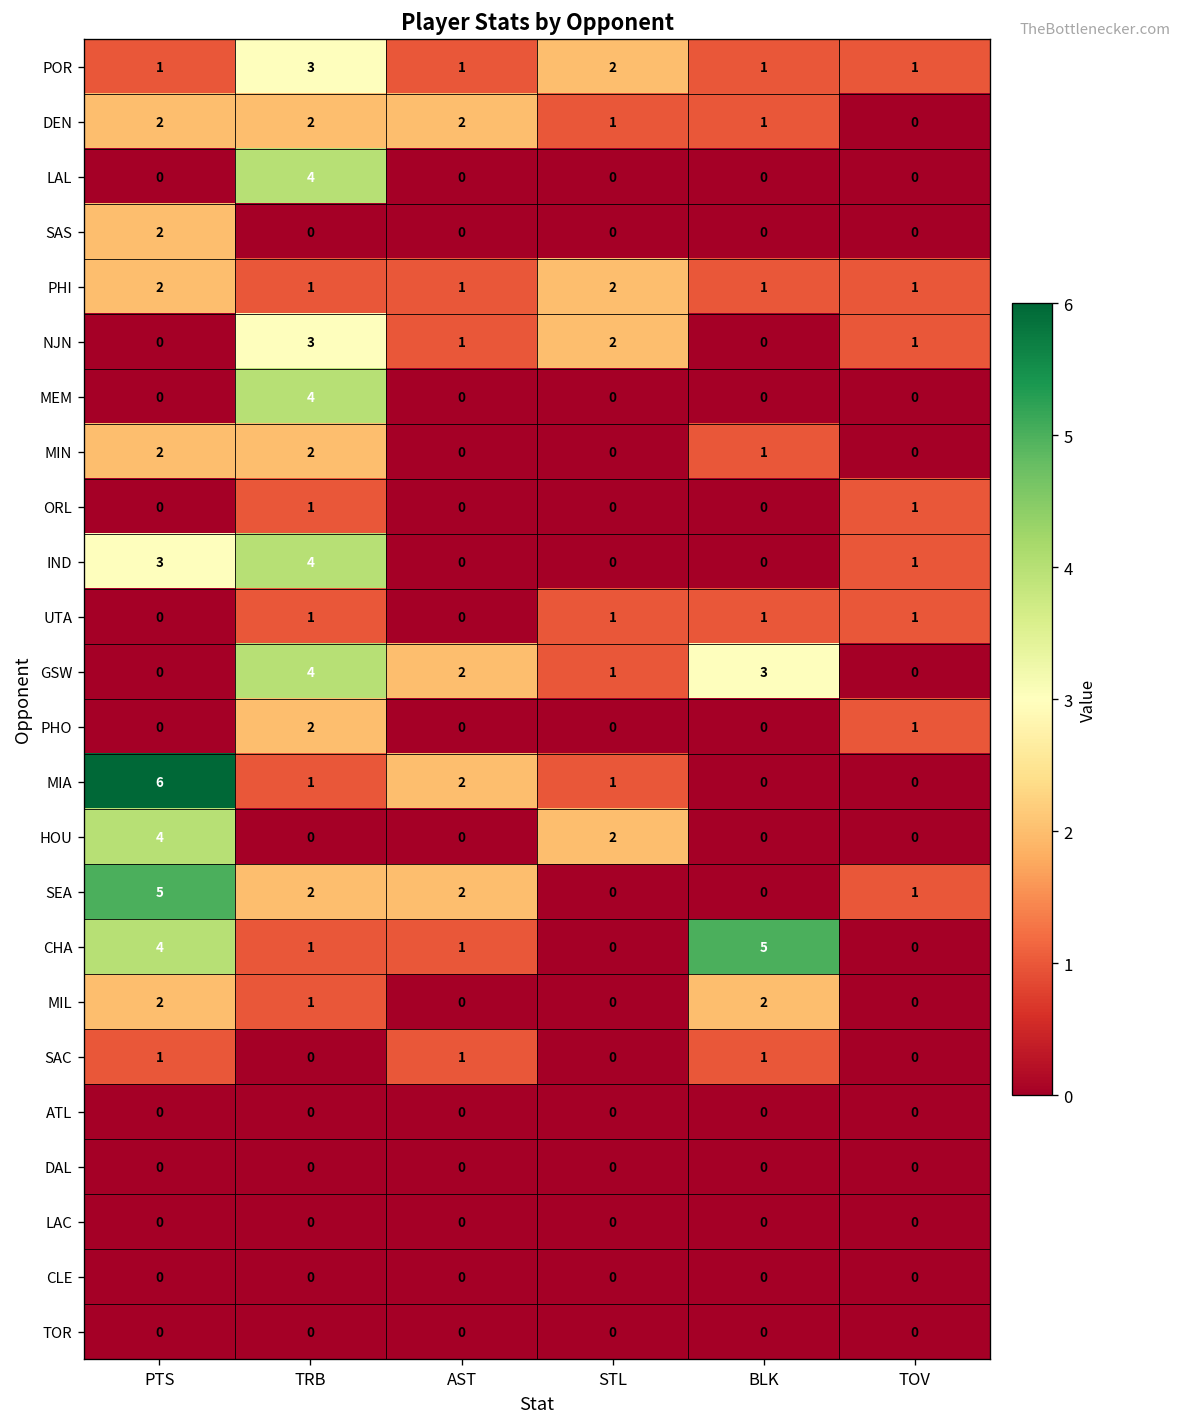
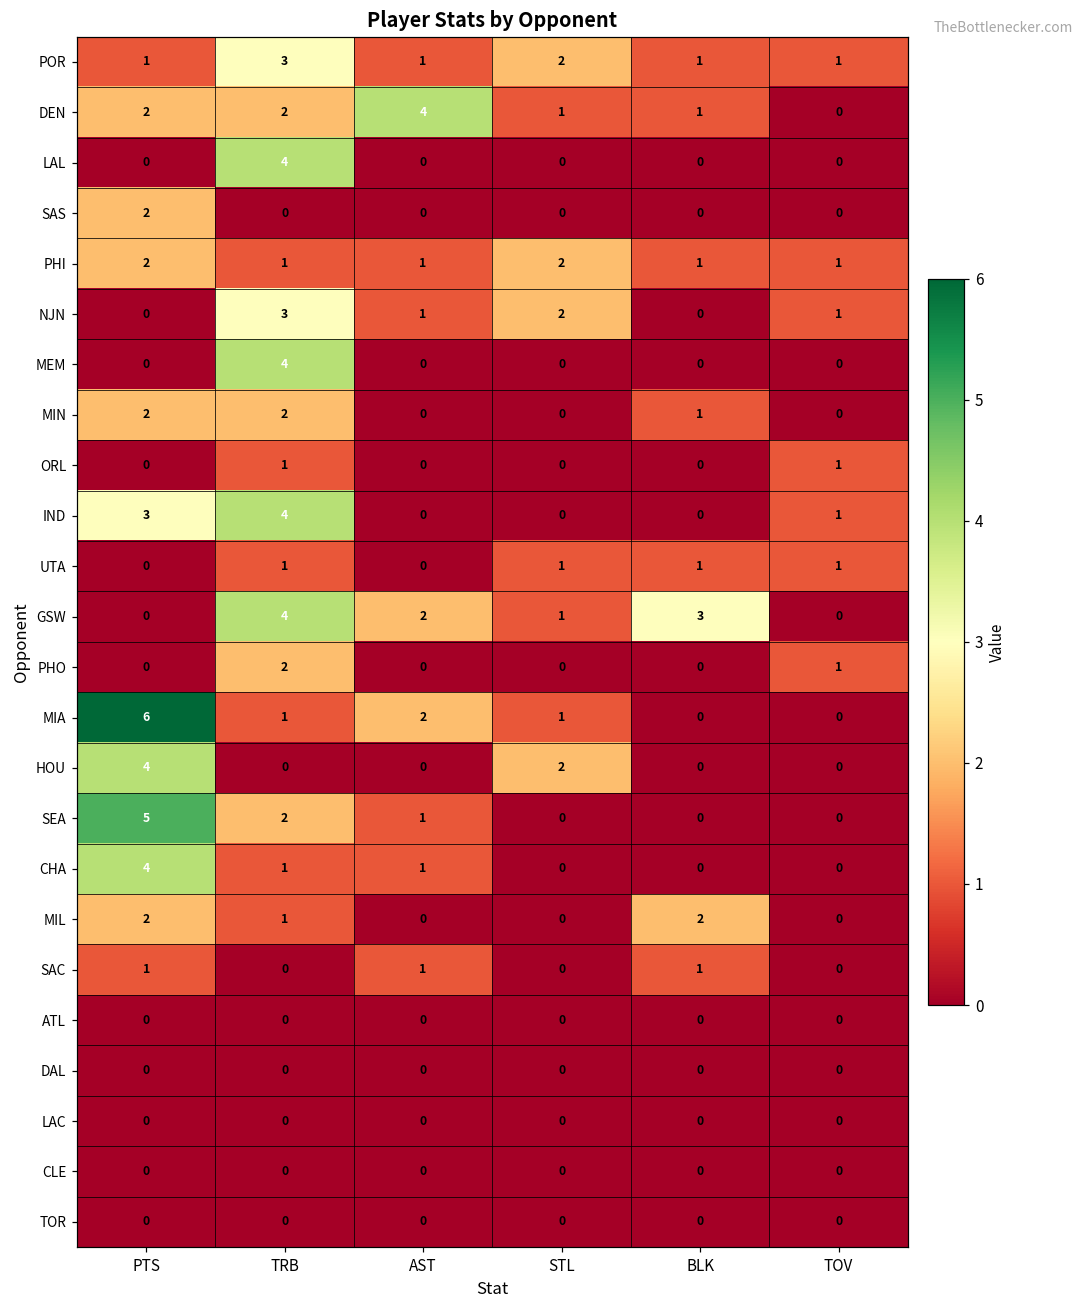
  {
    "POR": {
      "PTS": 1,
      "TRB": 3,
      "AST": 1,
      "STL": 2,
      "BLK": 1,
      "TOV": 1
    },
    "DEN": {
      "PTS": 2,
      "TRB": 2,
-     "AST": 2,
+     "AST": 4,
      "STL": 1,
      "BLK": 1,
      "TOV": 0
    },
    "LAL": {
      "PTS": 0,
      "TRB": 4,
      "AST": 0,
      "STL": 0,
      "BLK": 0,
      "TOV": 0
    },
    "SAS": {
      "PTS": 2,
      "TRB": 0,
      "AST": 0,
      "STL": 0,
      "BLK": 0,
      "TOV": 0
    },
    "PHI": {
      "PTS": 2,
      "TRB": 1,
      "AST": 1,
      "STL": 2,
      "BLK": 1,
      "TOV": 1
    },
    "NJN": {
      "PTS": 0,
      "TRB": 3,
      "AST": 1,
      "STL": 2,
      "BLK": 0,
      "TOV": 1
    },
    "MEM": {
      "PTS": 0,
      "TRB": 4,
      "AST": 0,
      "STL": 0,
      "BLK": 0,
      "TOV": 0
    },
    "MIN": {
      "PTS": 2,
      "TRB": 2,
      "AST": 0,
      "STL": 0,
      "BLK": 1,
      "TOV": 0
    },
    "ORL": {
      "PTS": 0,
      "TRB": 1,
      "AST": 0,
      "STL": 0,
      "BLK": 0,
      "TOV": 1
    },
    "IND": {
      "PTS": 3,
      "TRB": 4,
      "AST": 0,
      "STL": 0,
      "BLK": 0,
      "TOV": 1
    },
    "UTA": {
      "PTS": 0,
      "TRB": 1,
      "AST": 0,
      "STL": 1,
      "BLK": 1,
      "TOV": 1
    },
    "GSW": {
      "PTS": 0,
      "TRB": 4,
      "AST": 2,
      "STL": 1,
      "BLK": 3,
      "TOV": 0
    },
    "PHO": {
      "PTS": 0,
      "TRB": 2,
      "AST": 0,
      "STL": 0,
      "BLK": 0,
      "TOV": 1
    },
    "MIA": {
      "PTS": 6,
      "TRB": 1,
      "AST": 2,
      "STL": 1,
      "BLK": 0,
      "TOV": 0
    },
    "HOU": {
      "PTS": 4,
      "TRB": 0,
      "AST": 0,
      "STL": 2,
      "BLK": 0,
      "TOV": 0
    },
    "SEA": {
      "PTS": 5,
      "TRB": 2,
-     "AST": 2,
+     "AST": 1,
      "STL": 0,
      "BLK": 0,
-     "TOV": 1
+     "TOV": 0
    },
    "CHA": {
      "PTS": 4,
      "TRB": 1,
      "AST": 1,
      "STL": 0,
-     "BLK": 5,
+     "BLK": 0,
      "TOV": 0
    },
    "MIL": {
      "PTS": 2,
      "TRB": 1,
      "AST": 0,
      "STL": 0,
      "BLK": 2,
      "TOV": 0
    },
    "SAC": {
      "PTS": 1,
      "TRB": 0,
      "AST": 1,
      "STL": 0,
      "BLK": 1,
      "TOV": 0
    },
    "ATL": {
      "PTS": 0,
      "TRB": 0,
      "AST": 0,
      "STL": 0,
      "BLK": 0,
      "TOV": 0
    },
    "DAL": {
      "PTS": 0,
      "TRB": 0,
      "AST": 0,
      "STL": 0,
      "BLK": 0,
      "TOV": 0
    },
    "LAC": {
      "PTS": 0,
      "TRB": 0,
      "AST": 0,
      "STL": 0,
      "BLK": 0,
      "TOV": 0
    },
    "CLE": {
      "PTS": 0,
      "TRB": 0,
      "AST": 0,
      "STL": 0,
      "BLK": 0,
      "TOV": 0
    },
    "TOR": {
      "PTS": 0,
      "TRB": 0,
      "AST": 0,
      "STL": 0,
      "BLK": 0,
      "TOV": 0
    }
  }
